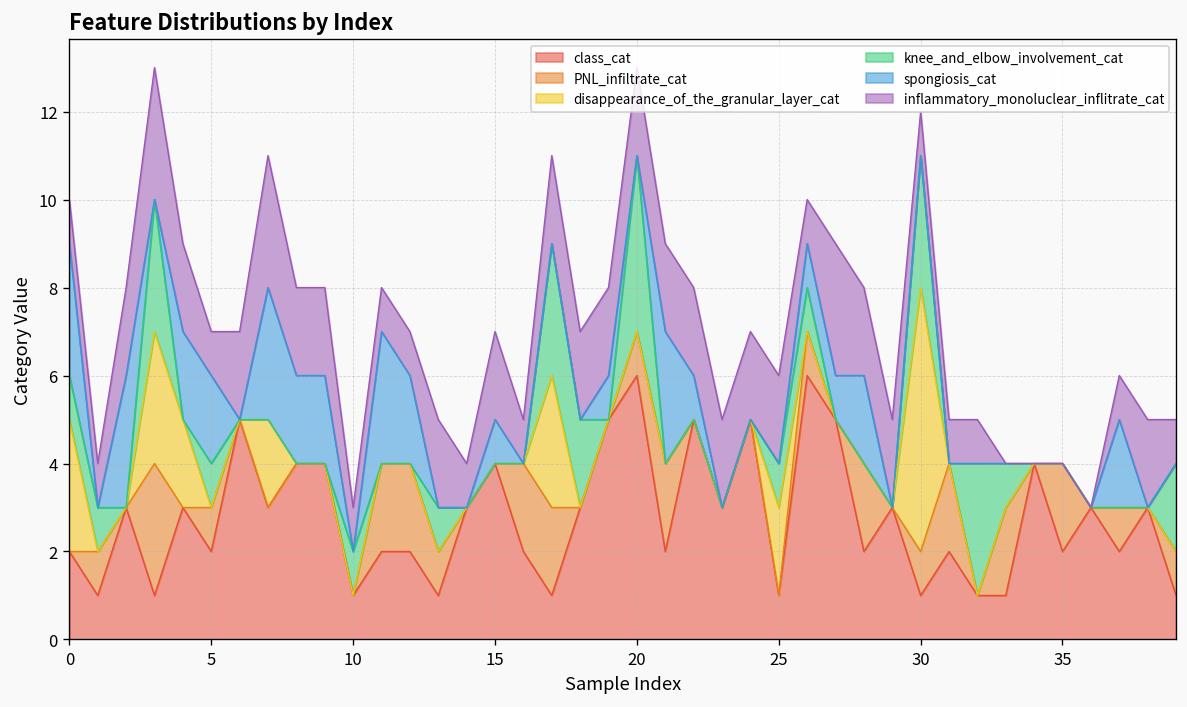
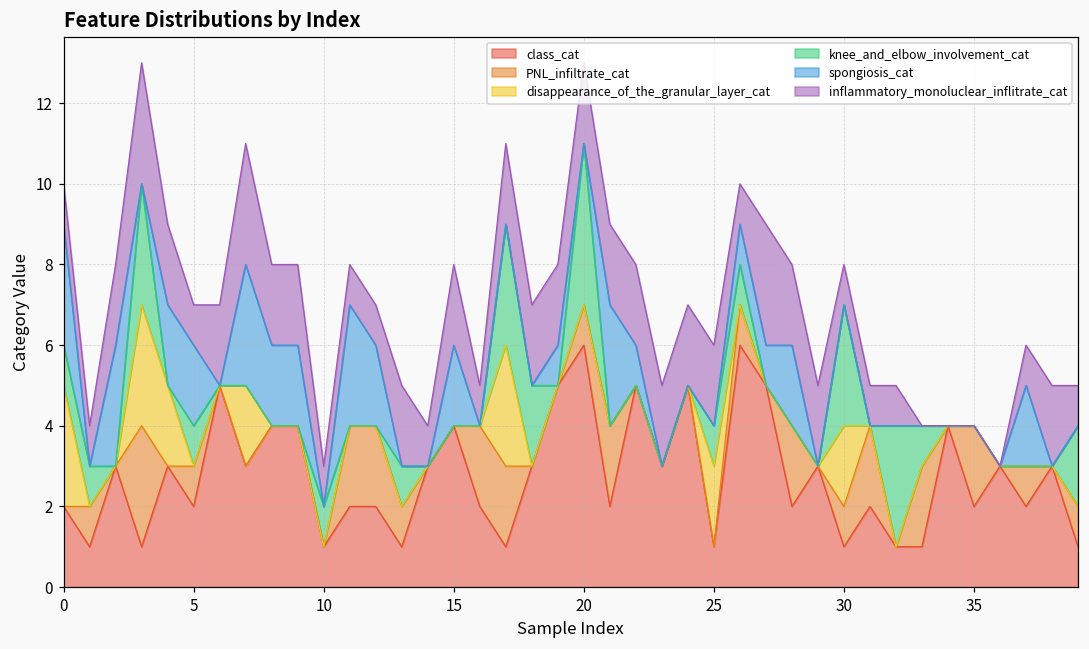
  {
    "disappearance_of_the_granular_layer_cat": {
      "0": 5,
      "25": 3,
-     "30": 6
+     "30": 2
    },
    "knee_and_elbow_involvement_cat": {
      "0": 6,
      "5": 4
    },
    "spongiosis_cat": {
      "0": 9,
      "5": 6,
-     "15": 1
+     "15": 2
    },
    "inflammatory_monoluclear_inflitrate_cat": {
      "0": 10,
      "5": 7,
      "10": 3,
      "25": 6
    }
  }
